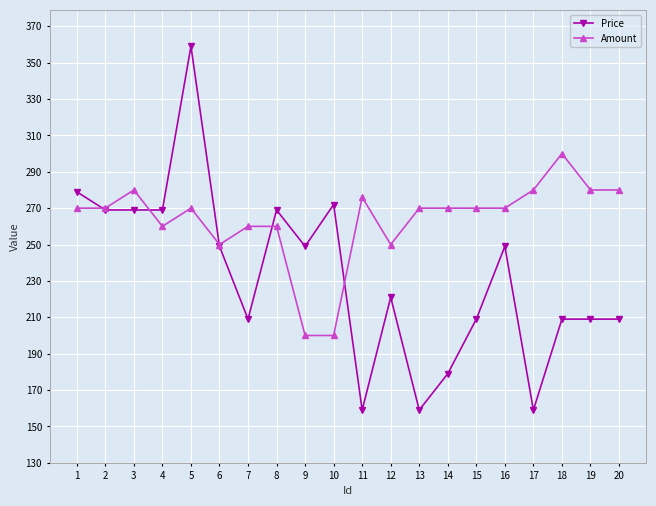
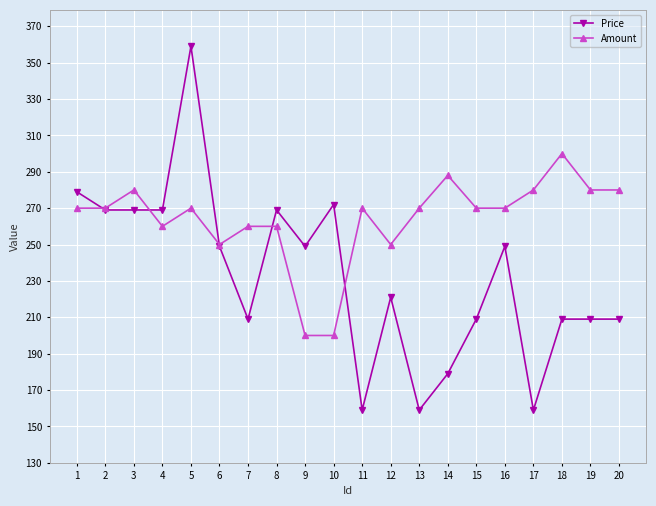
  {
    "Price": {
      "1": 279,
      "3": 269,
      "4": 269,
      "5": 359,
      "7": 209,
      "8": 269,
      "9": 249,
      "10": 272,
      "11": 159,
      "12": 221,
      "13": 159,
      "14": 179,
      "15": 209,
      "16": 249,
      "17": 159,
      "18": 209,
      "19": 209,
      "20": 209
    },
    "Amount": {
      "1": 270,
      "3": 280,
      "4": 260,
      "5": 270,
      "7": 260,
      "8": 260,
      "9": 200,
      "10": 200,
-     "11": 276,
+     "11": 270,
      "12": 250,
      "13": 270,
-     "14": 270,
+     "14": 288,
      "15": 270,
      "16": 270,
      "17": 280,
      "18": 300,
      "19": 280,
      "20": 280
    }
  }
